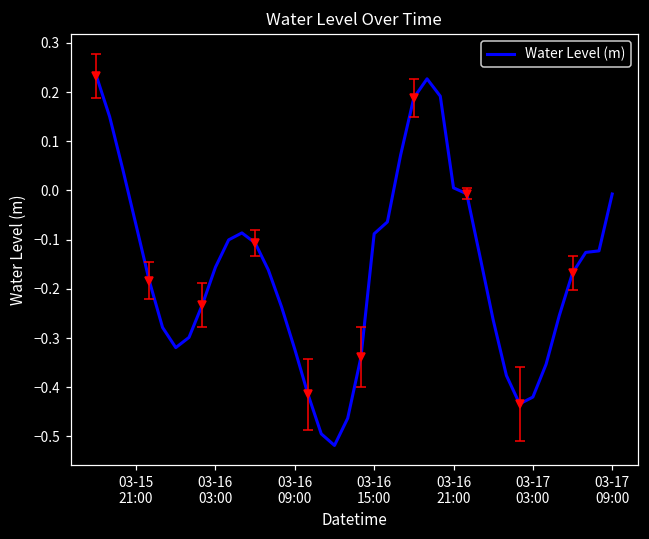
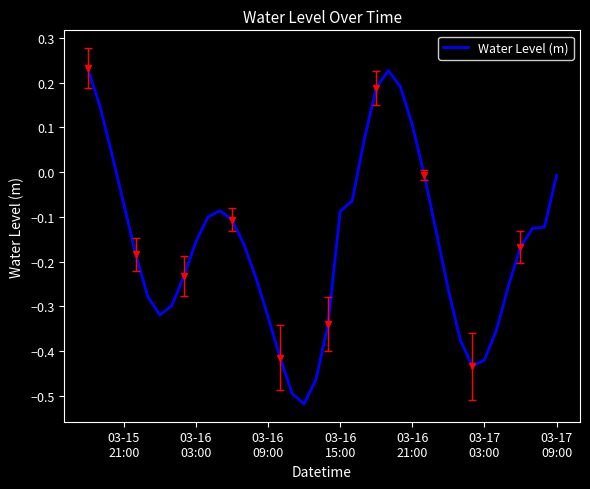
  {
    "Water Level (m)": {
      "03-15 21:00": -0.07,
      "03-16 03:00": -0.16,
      "03-16 09:00": -0.32,
      "03-16 15:00": -0.09,
-     "03-16 21:00": 0.01,
+     "03-16 21:00": 0.11,
      "03-17 03:00": -0.42,
      "03-17 09:00": -0.01
    }
  }
